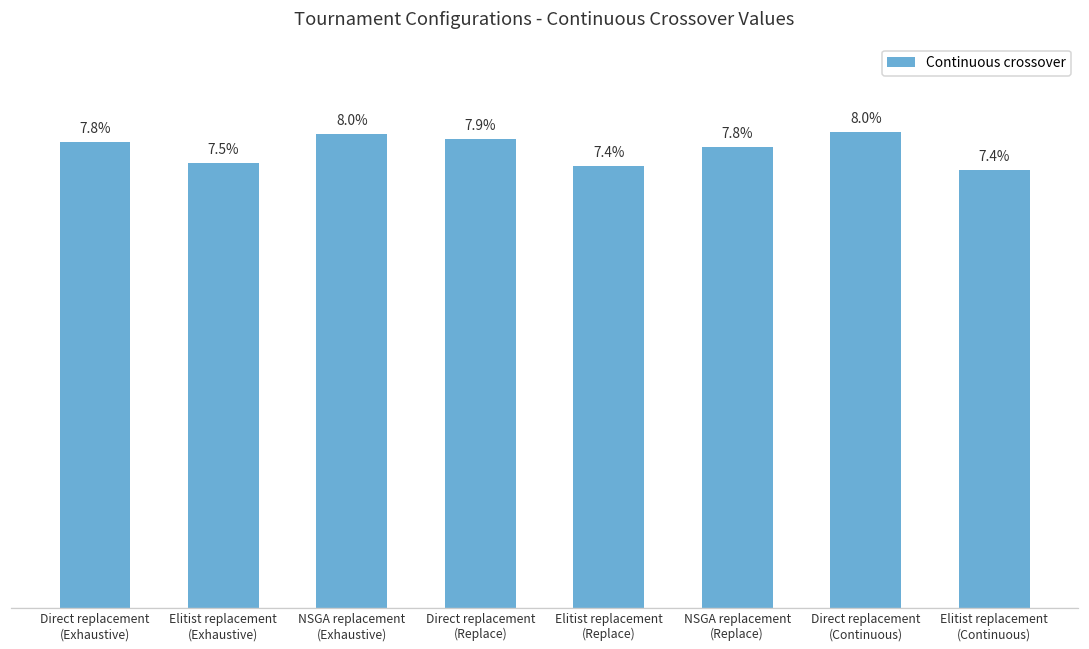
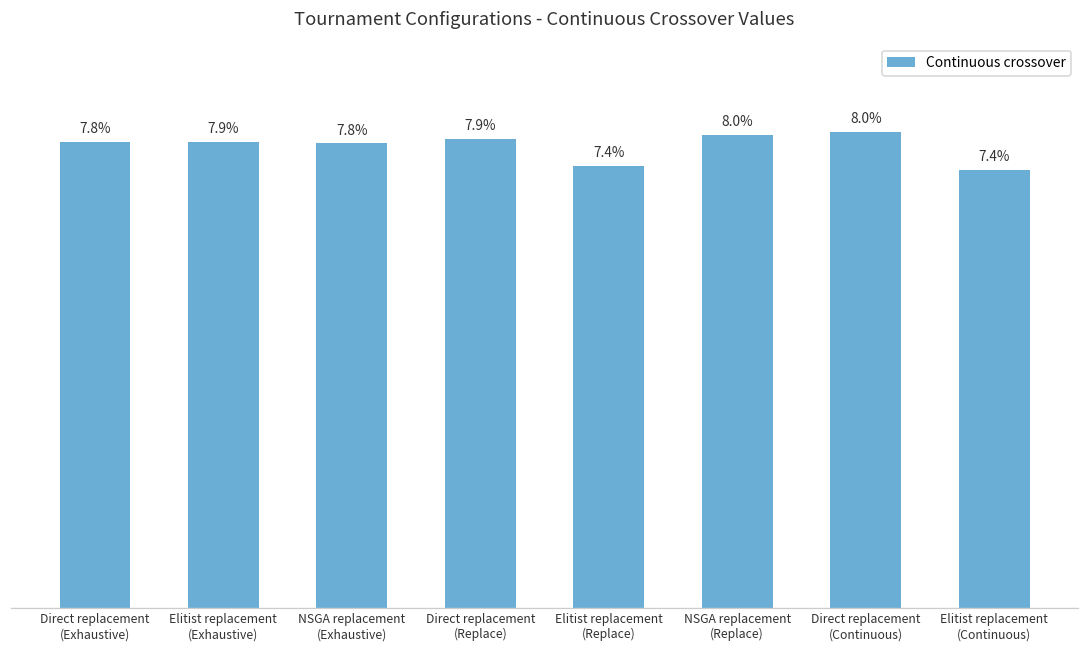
  {
    "Direct replacement (Exhaustive)": "7.8%",
-   "Elitist replacement (Exhaustive)": "7.5%",
-   "NSGA replacement (Exhaustive)": "8.0%",
+   "Elitist replacement (Exhaustive)": "7.9%",
+   "NSGA replacement (Exhaustive)": "7.8%",
    "Direct replacement (Replace)": "7.9%",
    "Elitist replacement (Replace)": "7.4%",
-   "NSGA replacement (Replace)": "7.8%",
+   "NSGA replacement (Replace)": "8.0%",
    "Direct replacement (Continuous)": "8.0%",
    "Elitist replacement (Continuous)": "7.4%"
  }
